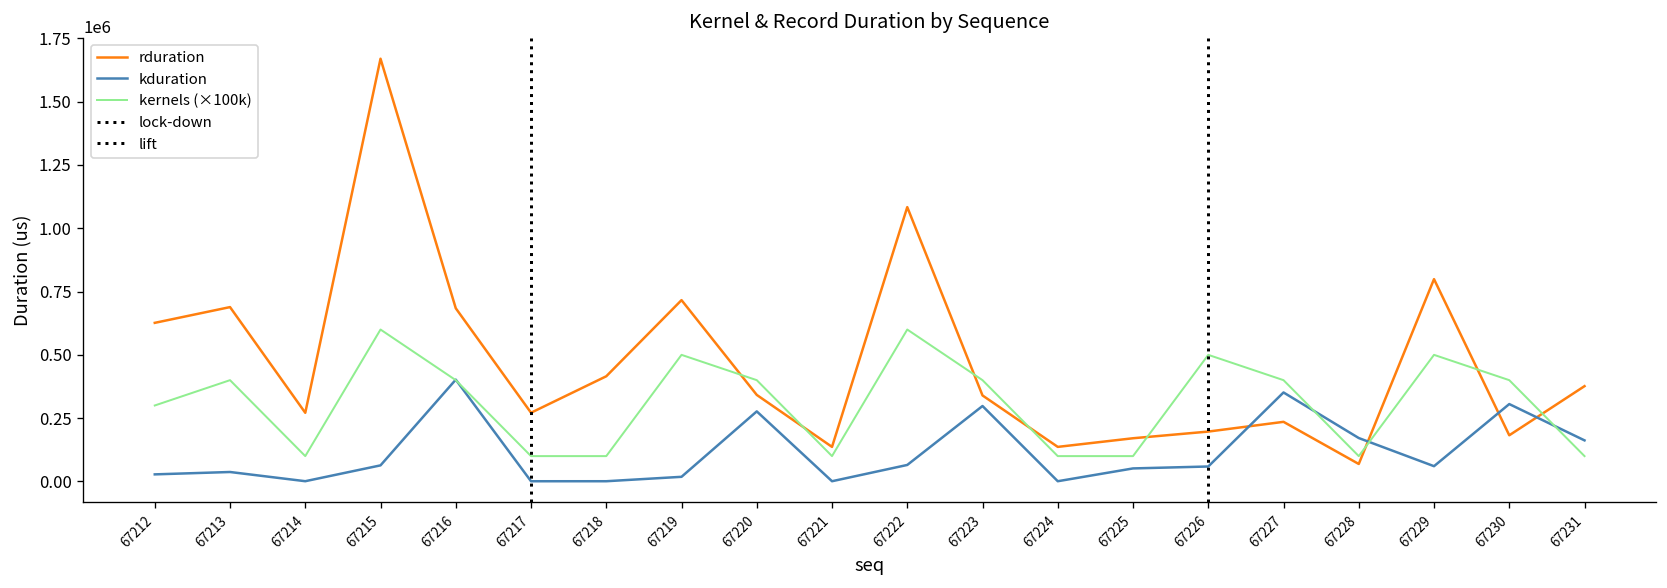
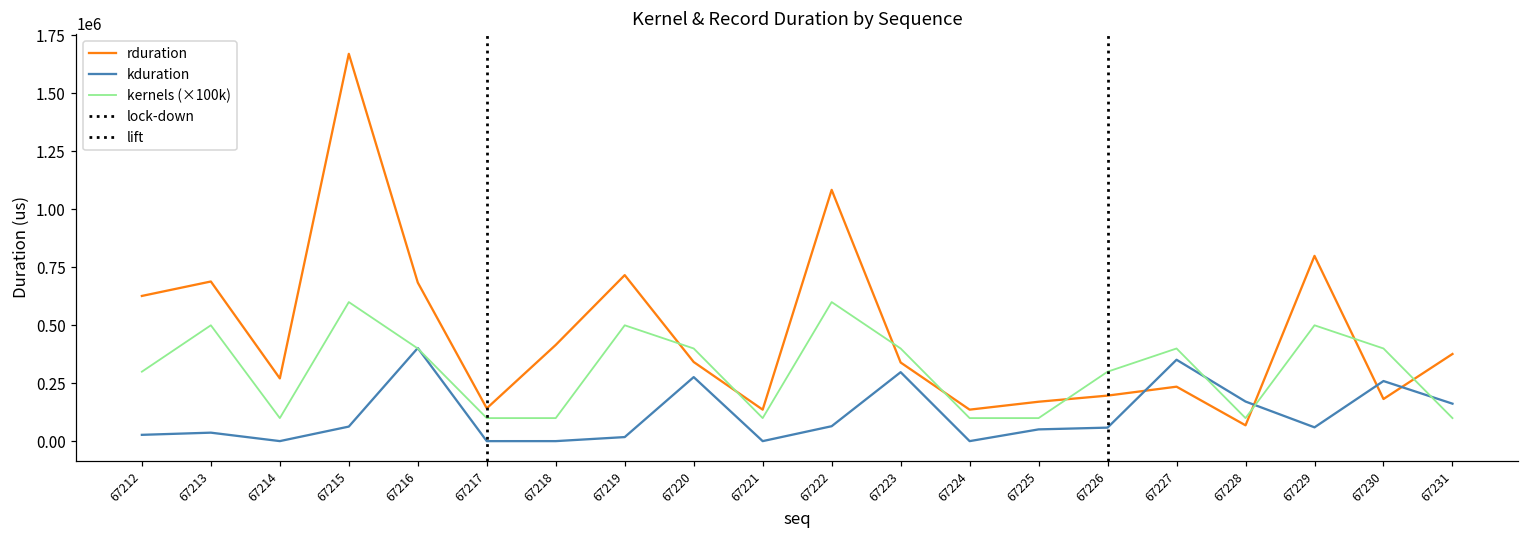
  {
    "rduration": {
      "67212": 630000,
      "67213": 690000,
      "67214": 270000,
      "67215": 1670000,
      "67216": 680000,
-     "67217": 270000,
+     "67217": 140000,
      "67218": 420000,
      "67219": 720000,
      "67220": 340000,
      "67221": 140000,
      "67222": 1080000,
      "67223": 340000,
      "67224": 140000,
      "67225": 170000,
      "67226": 200000,
      "67227": 240000,
      "67228": 70000,
      "67229": 800000,
      "67230": 180000,
      "67231": 380000
    },
    "kduration": {
      "67212": 30000,
      "67213": 40000,
      "67214": 0,
      "67215": 60000,
      "67217": 0,
      "67218": 0,
      "67219": 20000,
      "67220": 280000,
      "67221": 0,
      "67222": 70000,
      "67223": 300000,
      "67224": 0,
      "67225": 50000,
      "67226": 60000,
      "67227": 350000,
      "67228": 170000,
      "67229": 60000,
-     "67230": 310000,
+     "67230": 260000,
      "67231": 160000
    },
    "kernels (×100k)": {
      "67212": 300000,
-     "67213": 400000,
+     "67213": 500000,
      "67214": 100000,
      "67215": 600000,
      "67217": 100000,
      "67218": 100000,
      "67219": 500000,
      "67220": 400000,
      "67221": 100000,
      "67222": 600000,
      "67223": 400000,
      "67224": 100000,
      "67225": 100000,
-     "67226": 500000,
+     "67226": 300000,
      "67227": 400000,
      "67228": 100000,
      "67229": 500000,
      "67230": 400000,
      "67231": 100000
    }
  }
